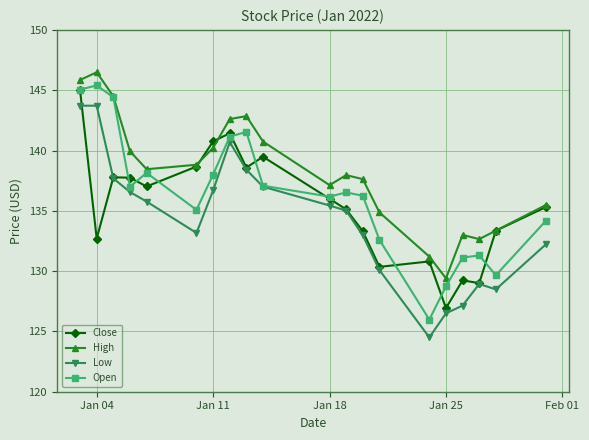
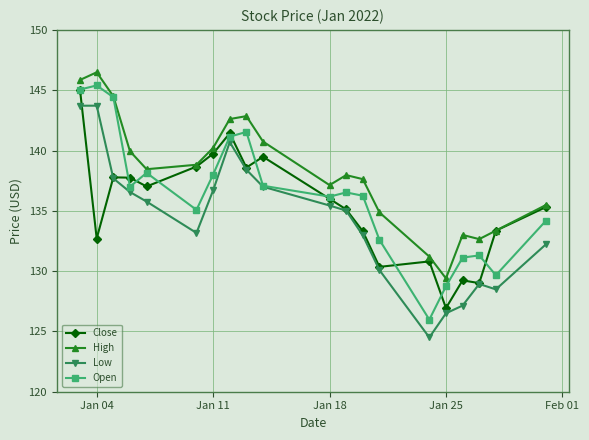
  {
    "Close": {
      "Jan 04": 132.7,
-     "Jan 11": 140.8,
+     "Jan 11": 139.7,
      "Jan 25": 126.9
    }
  }
